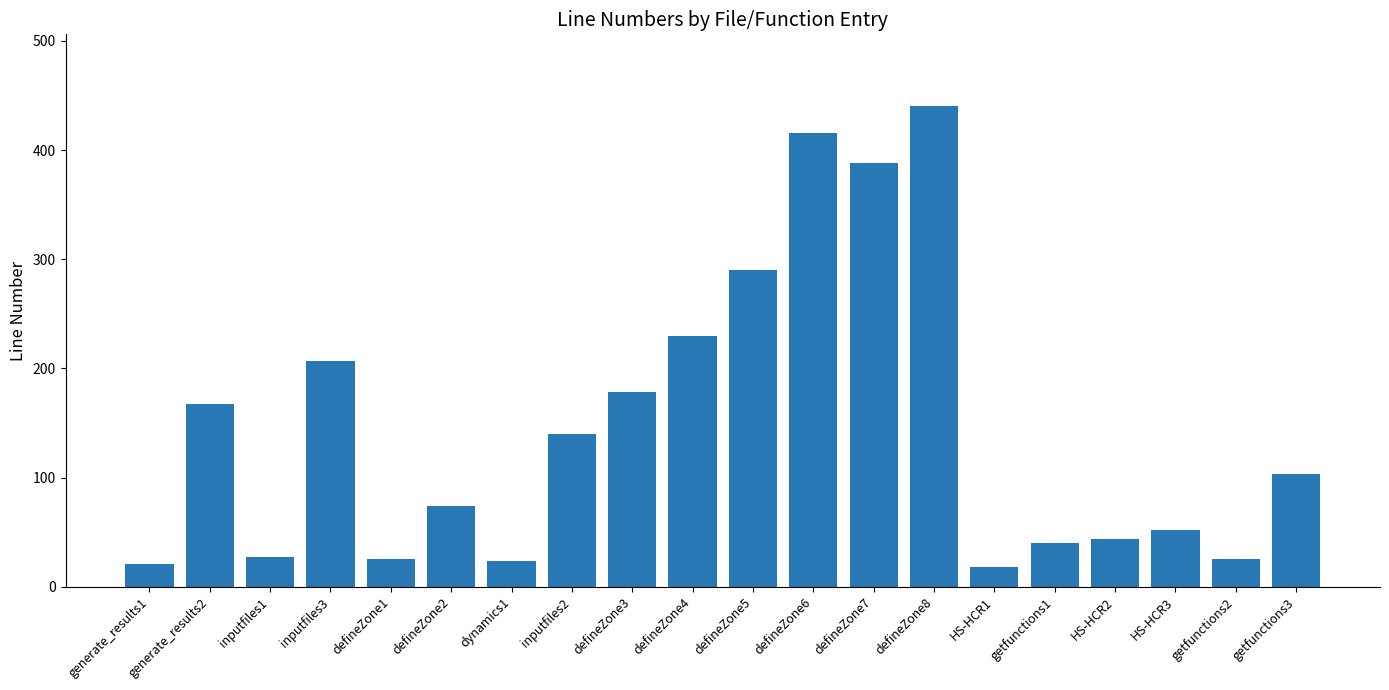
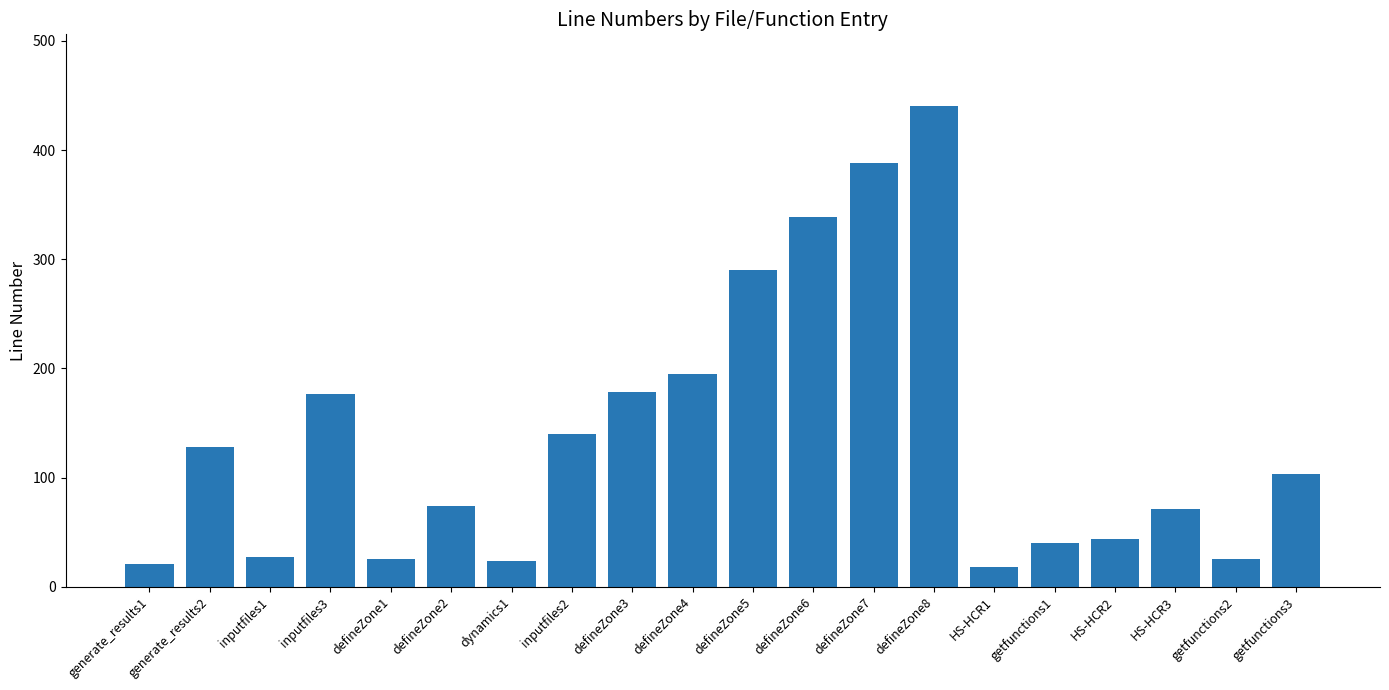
  {
    "generate_results1": 21,
-   "generate_results2": 167,
+   "generate_results2": 128,
    "inputfiles1": 27,
-   "inputfiles3": 207,
+   "inputfiles3": 177,
    "defineZone1": 25,
    "defineZone2": 74,
    "dynamics1": 24,
    "inputfiles2": 140,
    "defineZone3": 178,
-   "defineZone4": 230,
+   "defineZone4": 195,
    "defineZone5": 290,
-   "defineZone6": 416,
+   "defineZone6": 339,
    "defineZone7": 388,
    "defineZone8": 440,
    "HS-HCR1": 18,
    "getfunctions1": 40,
    "HS-HCR2": 44,
-   "HS-HCR3": 52,
+   "HS-HCR3": 71,
    "getfunctions2": 25,
    "getfunctions3": 103
  }
